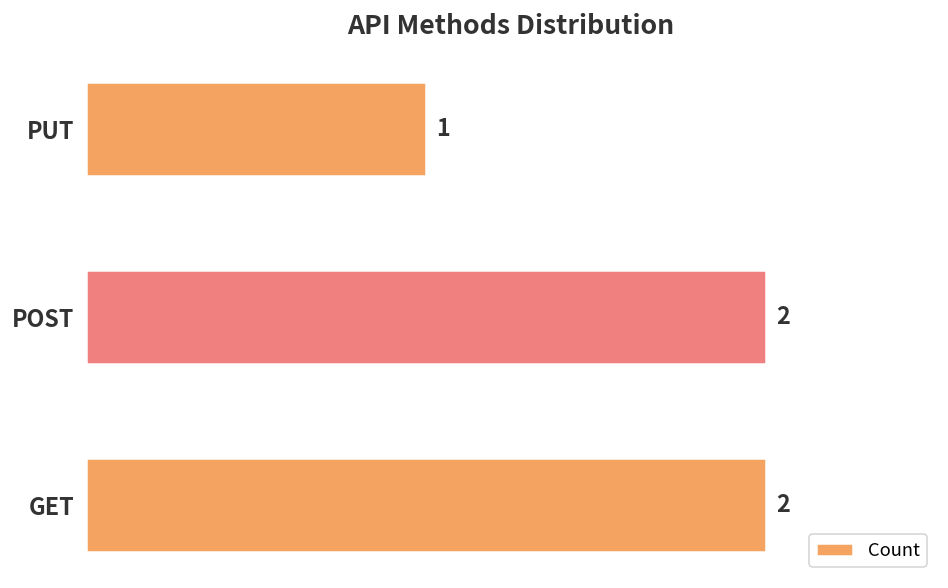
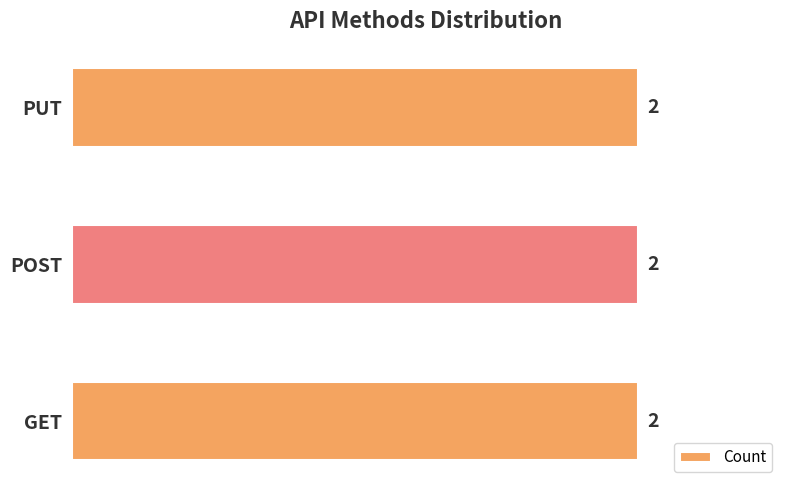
  {
-   "PUT": 1,
+   "PUT": 2,
    "POST": 2,
    "GET": 2
  }
